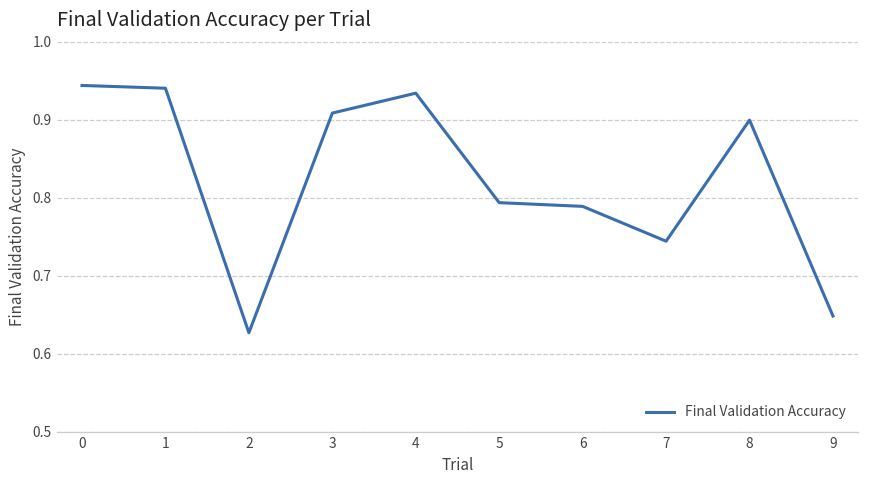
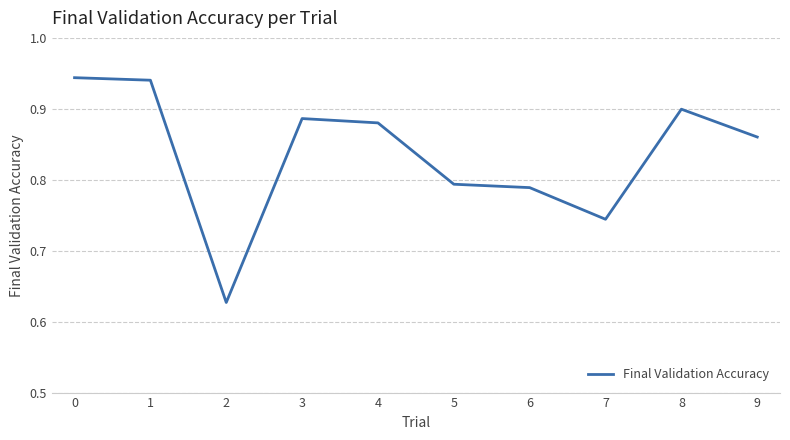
  {
    "0": 0.94,
    "1": 0.94,
    "2": 0.63,
-   "3": 0.91,
-   "4": 0.93,
+   "3": 0.89,
+   "4": 0.88,
    "5": 0.79,
    "6": 0.79,
    "7": 0.74,
    "8": 0.90,
-   "9": 0.65
+   "9": 0.86
  }
